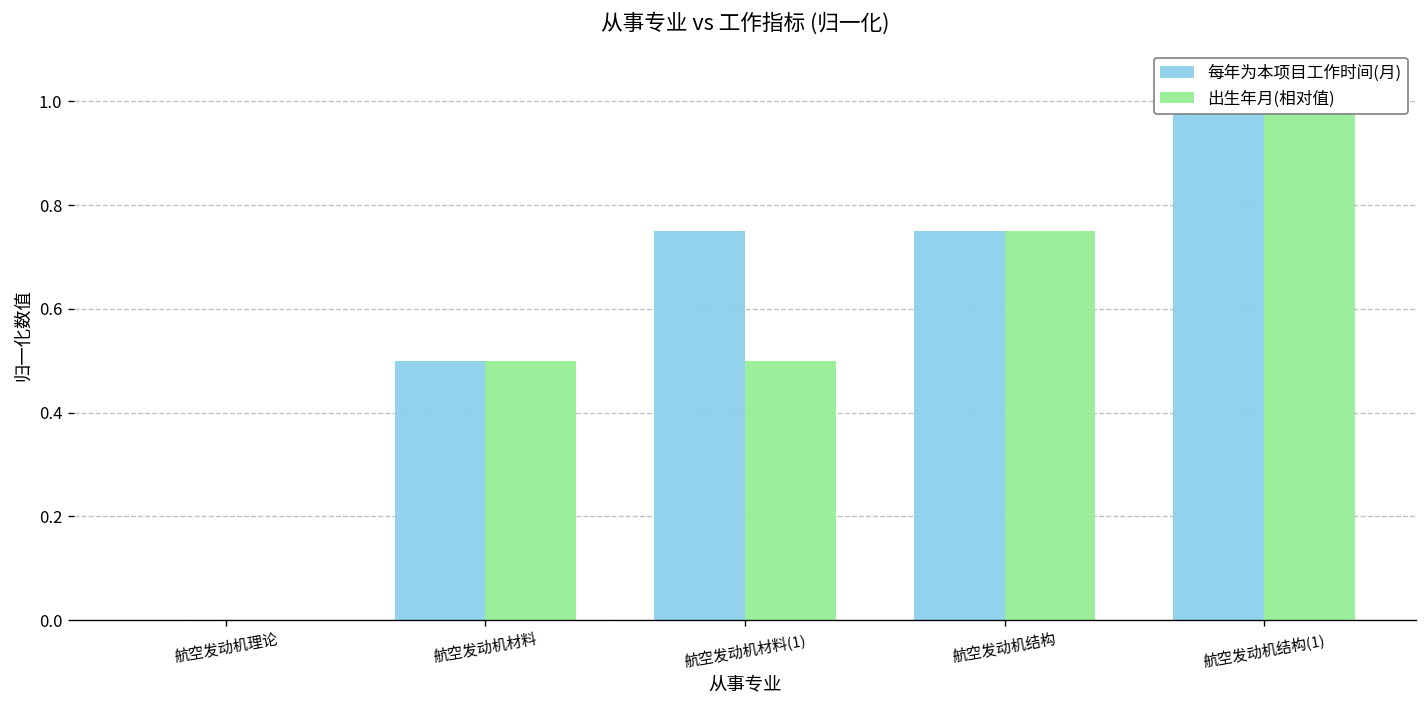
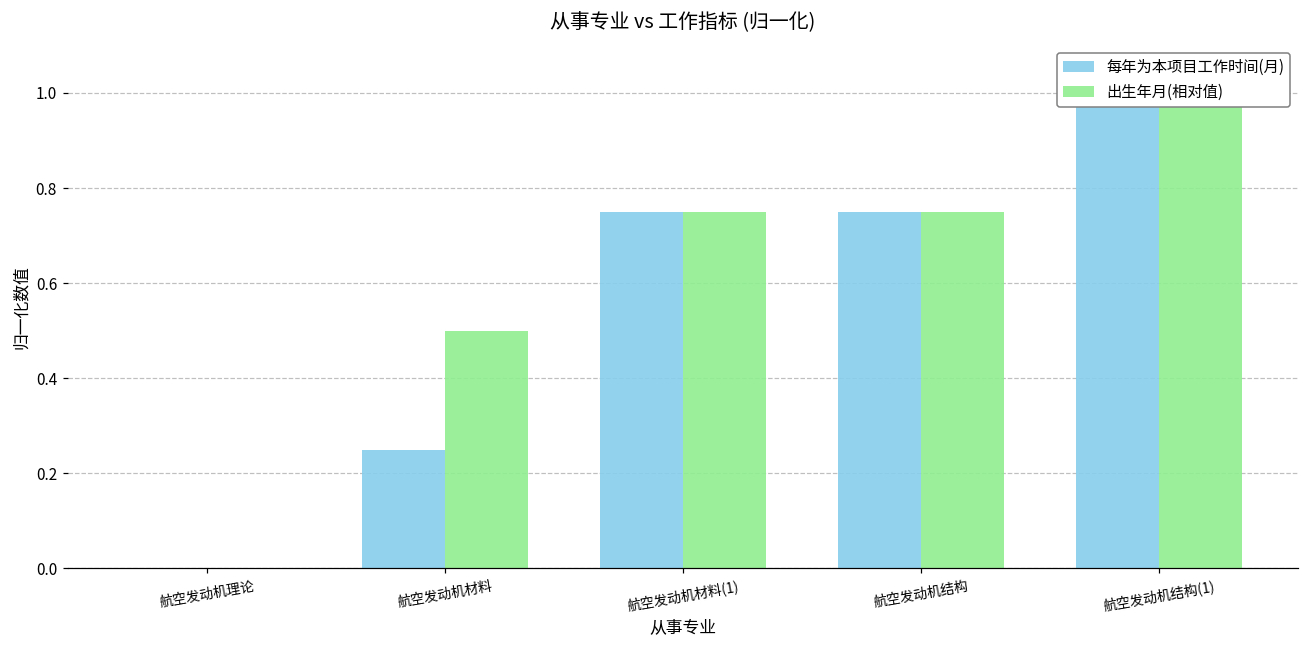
  {
    "每年为本项目工作时间(月)": {
      "航空发动机理论": 0.00,
-     "航空发动机材料": 0.50,
+     "航空发动机材料": 0.25,
      "航空发动机材料(1)": 0.75,
      "航空发动机结构": 0.75
    },
    "出生年月(相对值)": {
      "航空发动机理论": 0.00,
      "航空发动机材料": 0.50,
-     "航空发动机材料(1)": 0.50,
+     "航空发动机材料(1)": 0.75,
      "航空发动机结构": 0.75
    }
  }
